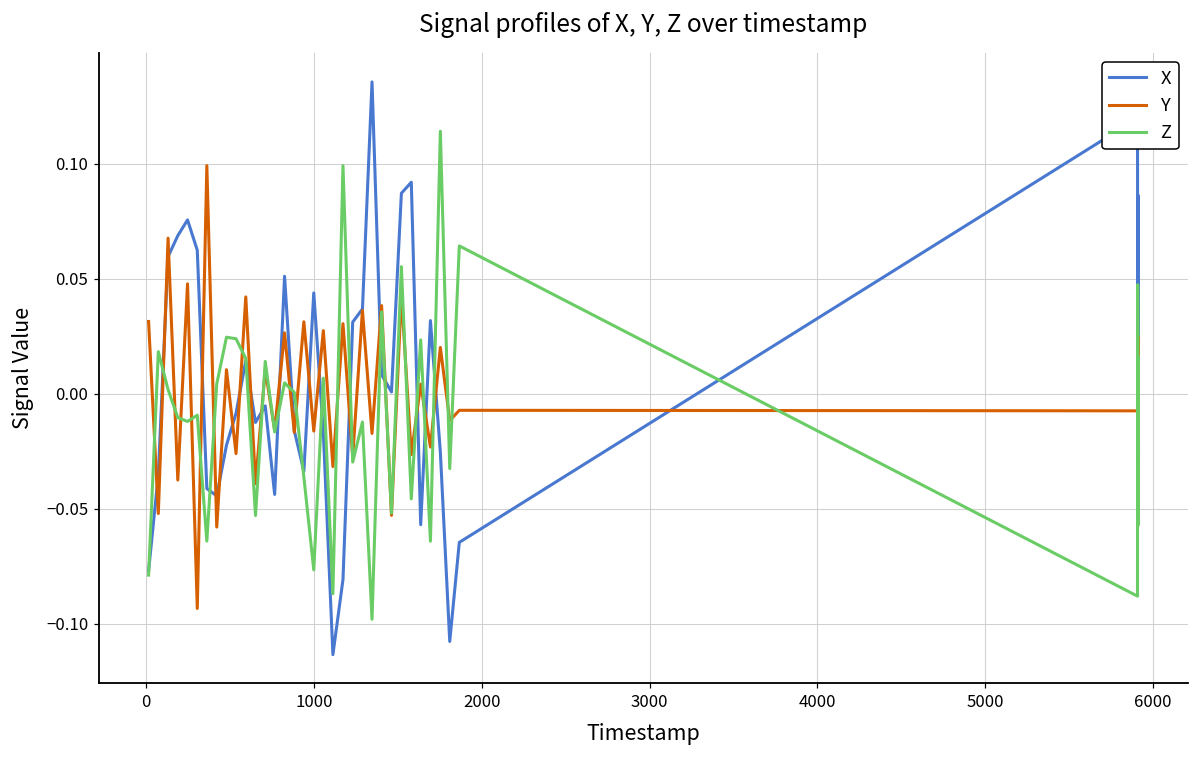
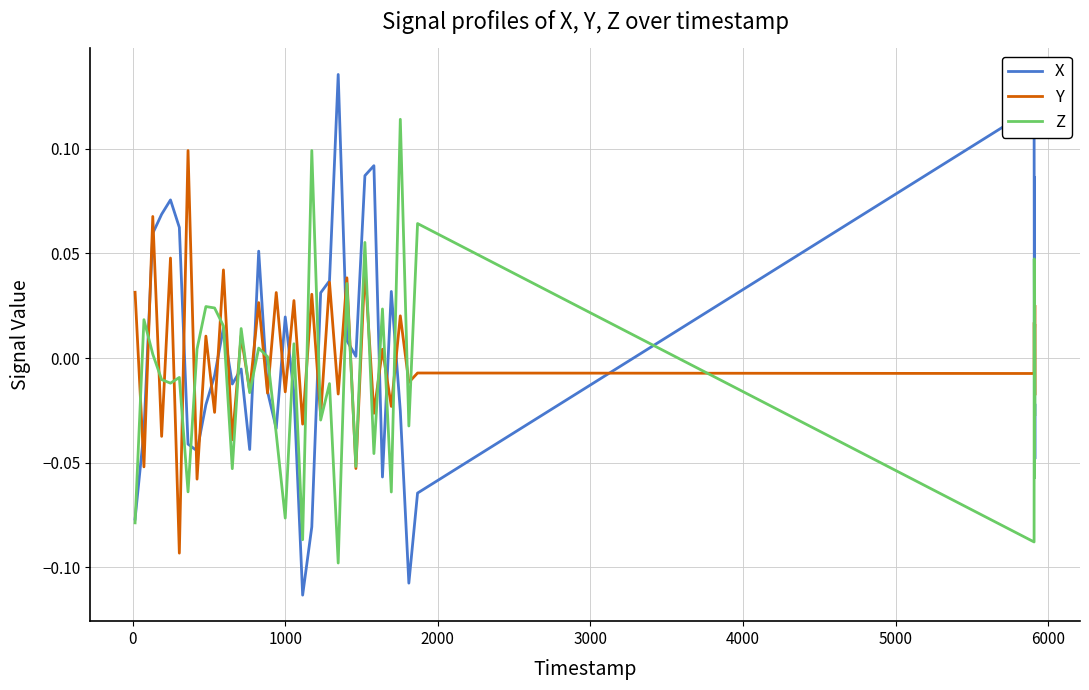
  {
    "X": {
-     "1000": 0.044
+     "1000": 0.020
    },
    "Y": {
      "1000": -0.016
    },
    "Z": {
      "1000": -0.077
    }
  }
